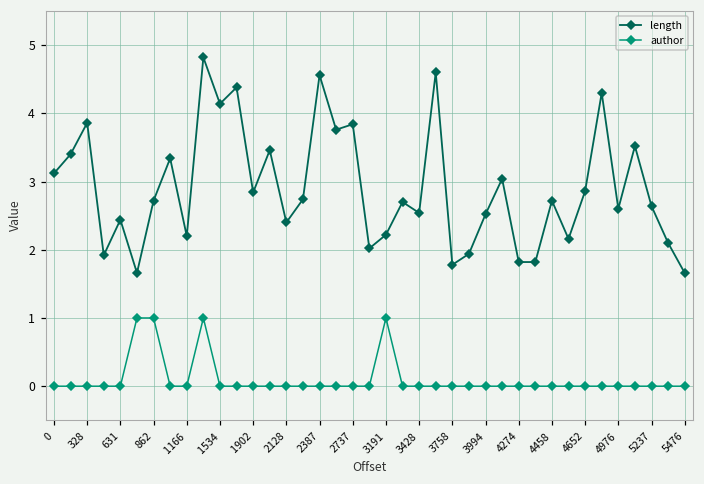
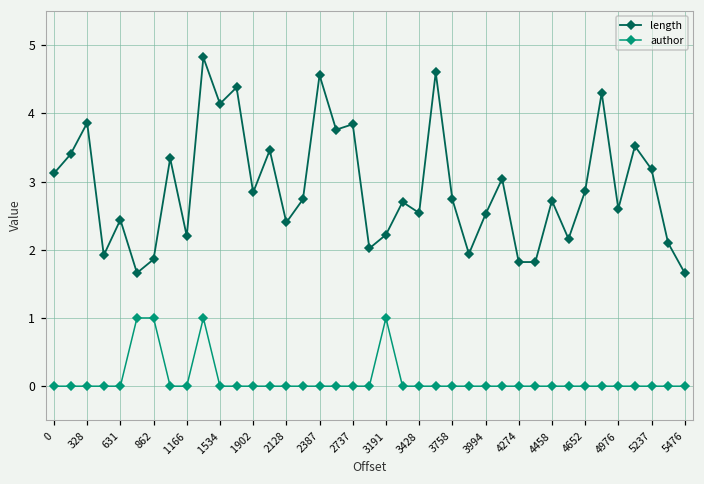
  {
    "length": {
      "0": 3.1,
      "328": 3.9,
      "631": 2.4,
-     "862": 2.7,
+     "862": 1.9,
      "1166": 2.2,
      "1534": 4.1,
      "1902": 2.8,
      "2128": 2.4,
      "2387": 4.6,
      "2737": 3.8,
      "3191": 2.2,
      "3428": 2.5,
-     "3758": 1.8,
+     "3758": 2.7,
      "3994": 2.5,
      "4274": 1.8,
      "4458": 2.7,
      "4652": 2.9,
      "4976": 2.6,
-     "5237": 2.6,
+     "5237": 3.2,
      "5476": 1.7
    },
    "author": {
      "0": 0.0,
      "328": 0.0,
      "631": 0.0,
      "862": 1.0,
      "1166": 0.0,
      "1534": 0.0,
      "1902": 0.0,
      "2128": 0.0,
      "2387": 0.0,
      "2737": 0.0,
      "3191": 1.0,
      "3428": 0.0,
      "3758": 0.0,
      "3994": 0.0,
      "4274": 0.0,
      "4458": 0.0,
      "4652": 0.0,
      "4976": 0.0,
      "5237": 0.0,
      "5476": 0.0
    }
  }
